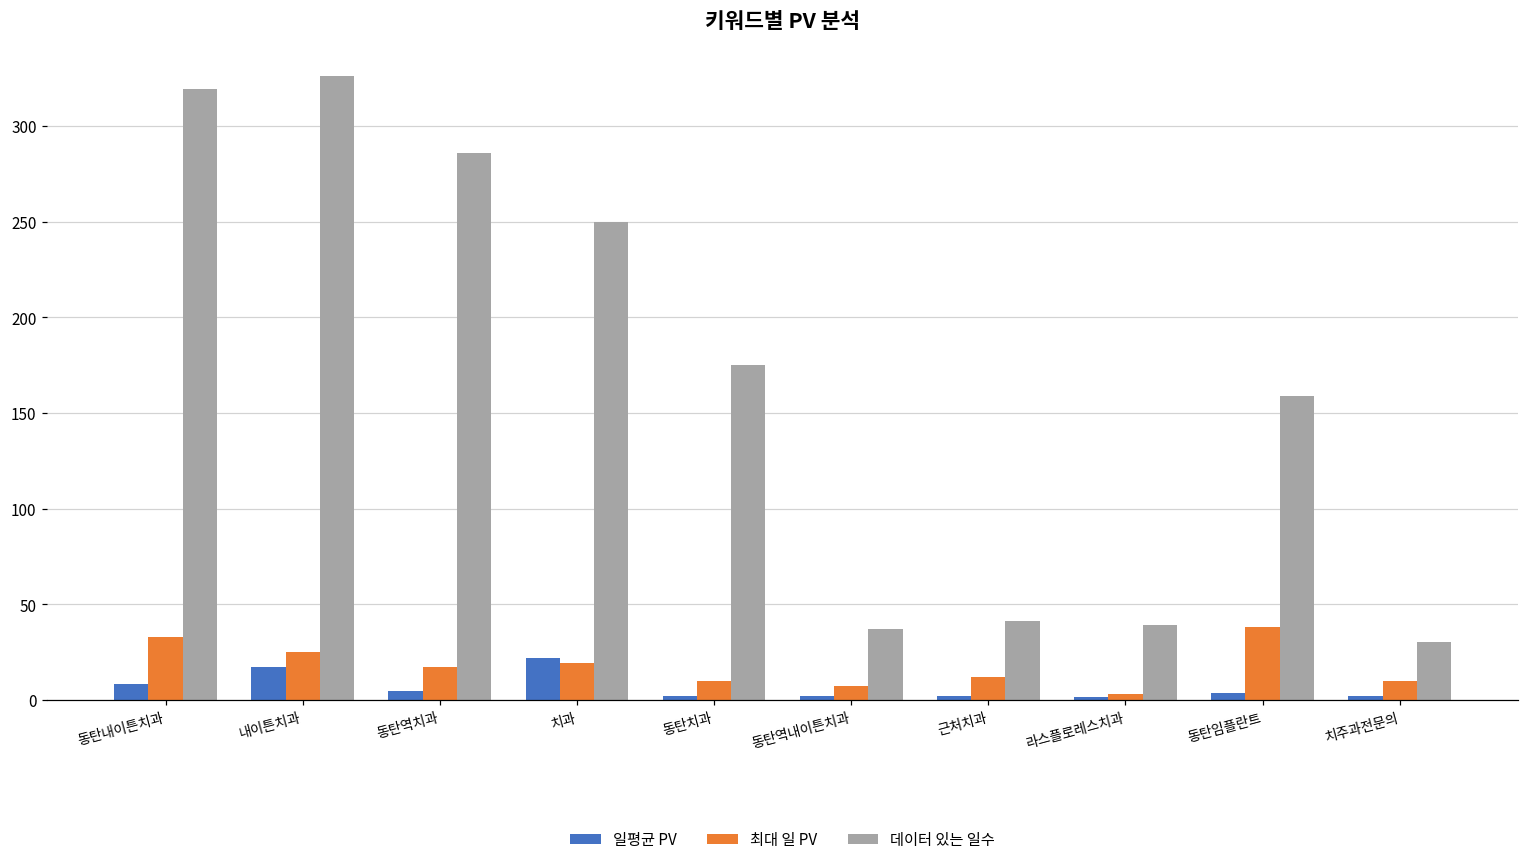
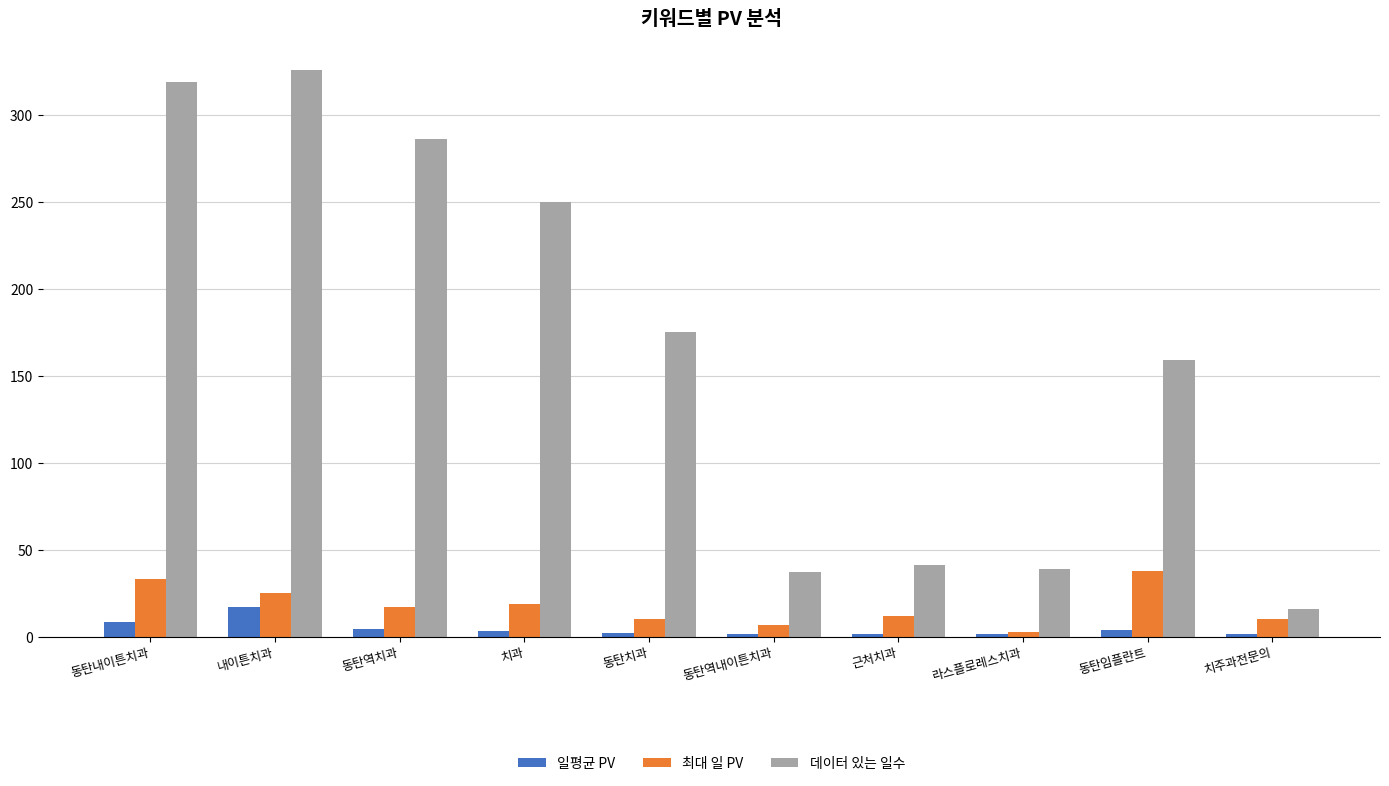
  {
    "일평균 PV": {
      "동탄내이튼치과": 8,
      "내이튼치과": 17,
      "동탄역치과": 5,
-     "치과": 22,
+     "치과": 3,
      "동탄치과": 2,
      "동탄역내이튼치과": 2,
      "근처치과": 2,
      "라스플로레스치과": 1,
      "동탄임플란트": 4,
      "치주과전문의": 2
    },
    "최대 일 PV": {
      "동탄내이튼치과": 33,
      "내이튼치과": 25,
      "동탄역치과": 17,
      "치과": 19,
      "동탄치과": 10,
      "동탄역내이튼치과": 7,
      "근처치과": 12,
      "라스플로레스치과": 3,
      "동탄임플란트": 38,
      "치주과전문의": 10
    },
    "데이터 있는 일수": {
      "동탄내이튼치과": 319,
      "내이튼치과": 326,
      "동탄역치과": 286,
      "치과": 250,
      "동탄치과": 175,
      "동탄역내이튼치과": 37,
      "근처치과": 41,
      "라스플로레스치과": 39,
      "동탄임플란트": 159,
-     "치주과전문의": 30
+     "치주과전문의": 16
    }
  }
